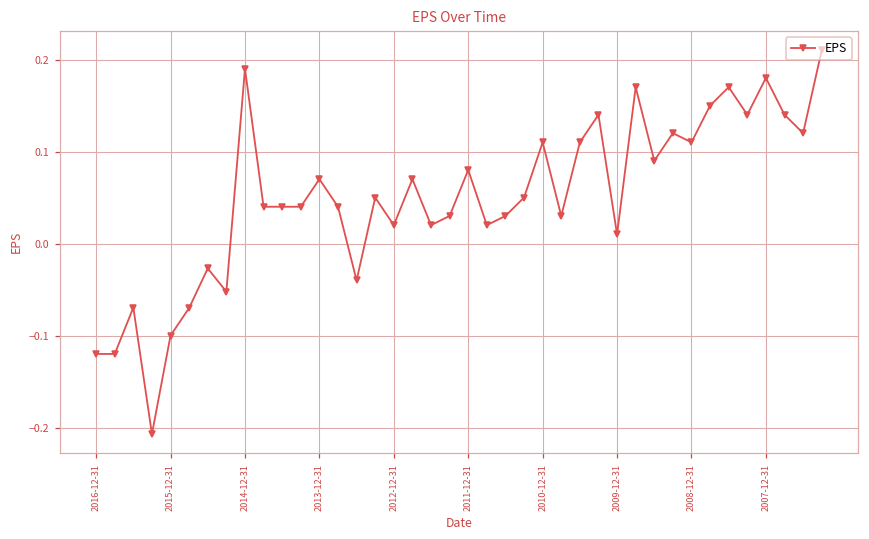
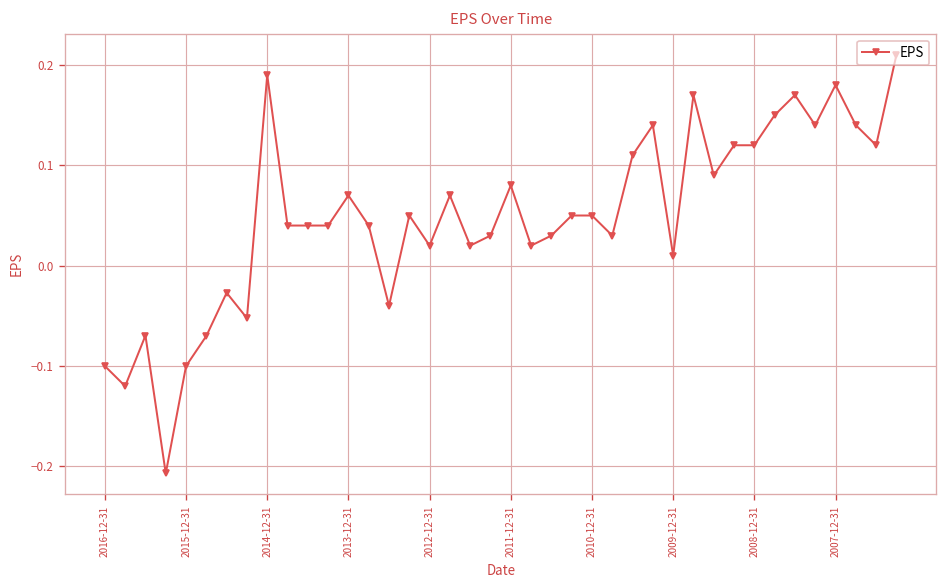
  {
-   "2016-12-31": -0.12,
+   "2016-12-31": -0.10,
    "2015-12-31": -0.10,
    "2014-12-31": 0.19,
    "2013-12-31": 0.07,
    "2012-12-31": 0.02,
    "2011-12-31": 0.08,
-   "2010-12-31": 0.11,
+   "2010-12-31": 0.05,
    "2009-12-31": 0.01,
-   "2008-12-31": 0.11,
+   "2008-12-31": 0.12,
    "2007-12-31": 0.18
  }
